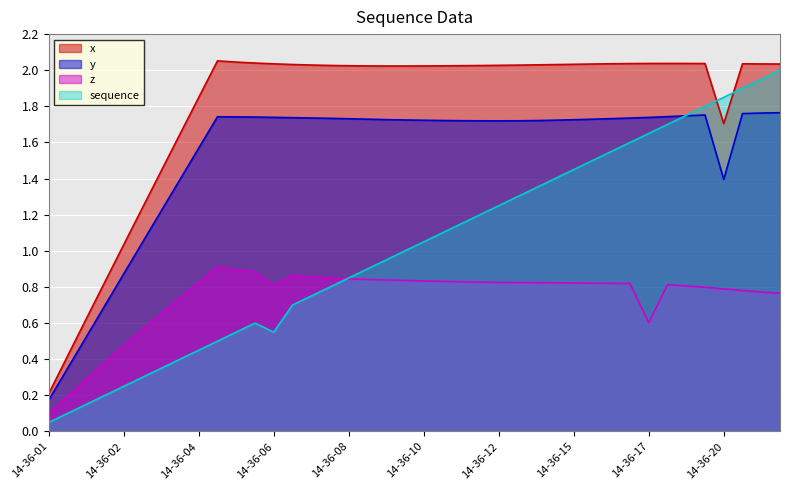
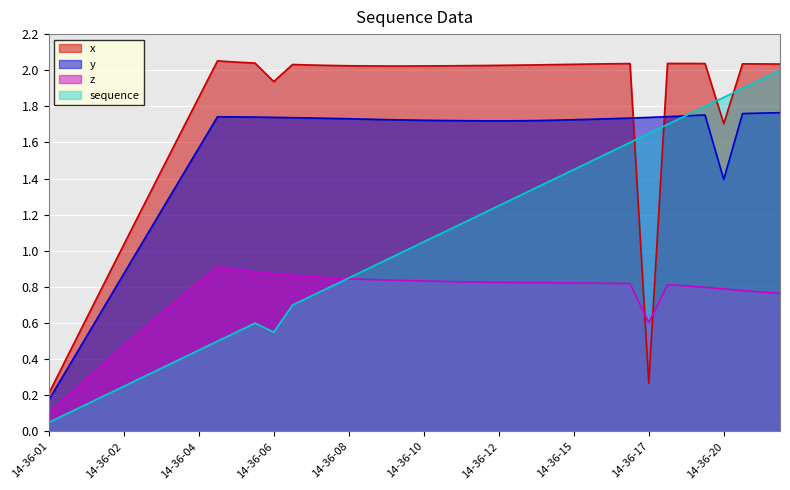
  {
    "x": {
-     "14-36-06": 2.04,
-     "14-36-17": 2.04,
+     "14-36-06": 1.94,
+     "14-36-17": 0.27,
      "14-36-20": 1.70
    },
    "y": {
      "14-36-06": 1.74,
      "14-36-17": 1.74,
      "14-36-20": 1.40
    },
    "z": {
-     "14-36-06": 0.81,
+     "14-36-06": 0.87,
      "14-36-17": 0.60,
      "14-36-20": 0.79
    },
    "sequence": {
      "14-36-06": 0.55,
      "14-36-17": 1.65,
      "14-36-20": 1.85
    }
  }
